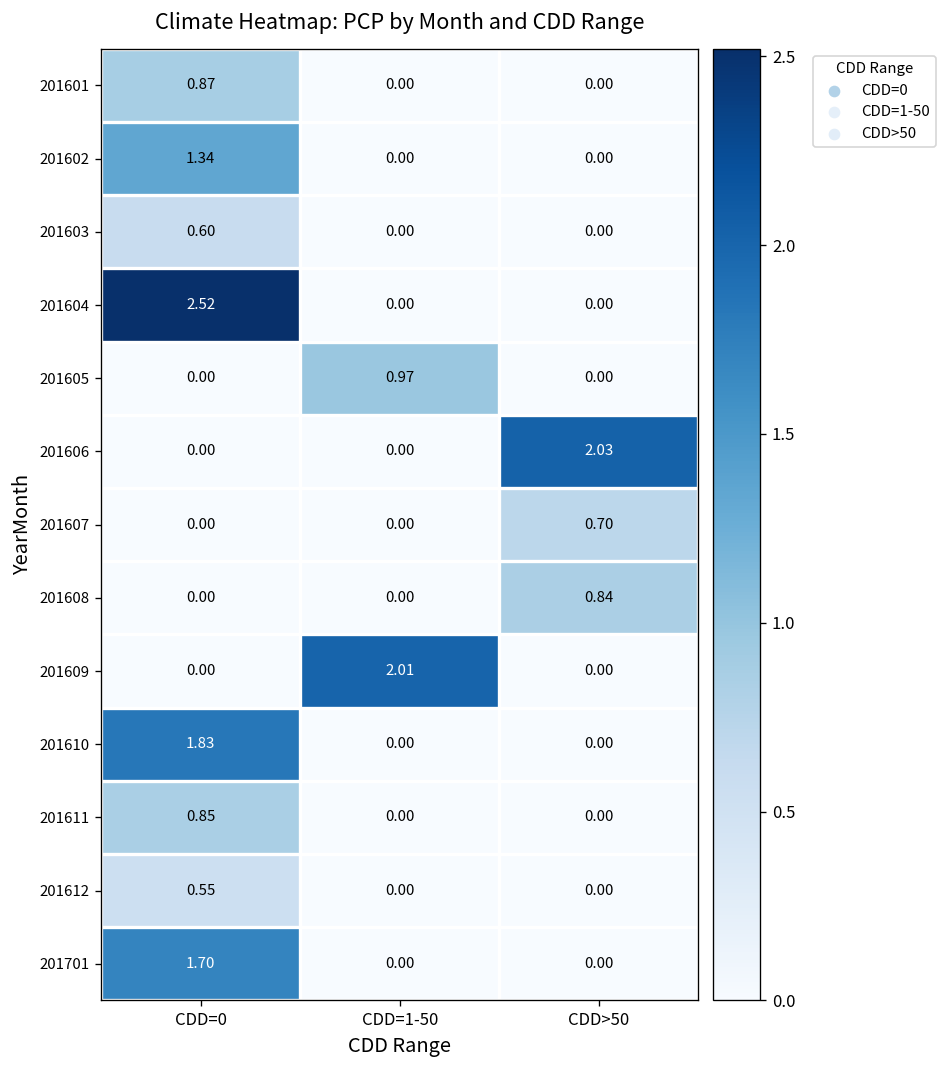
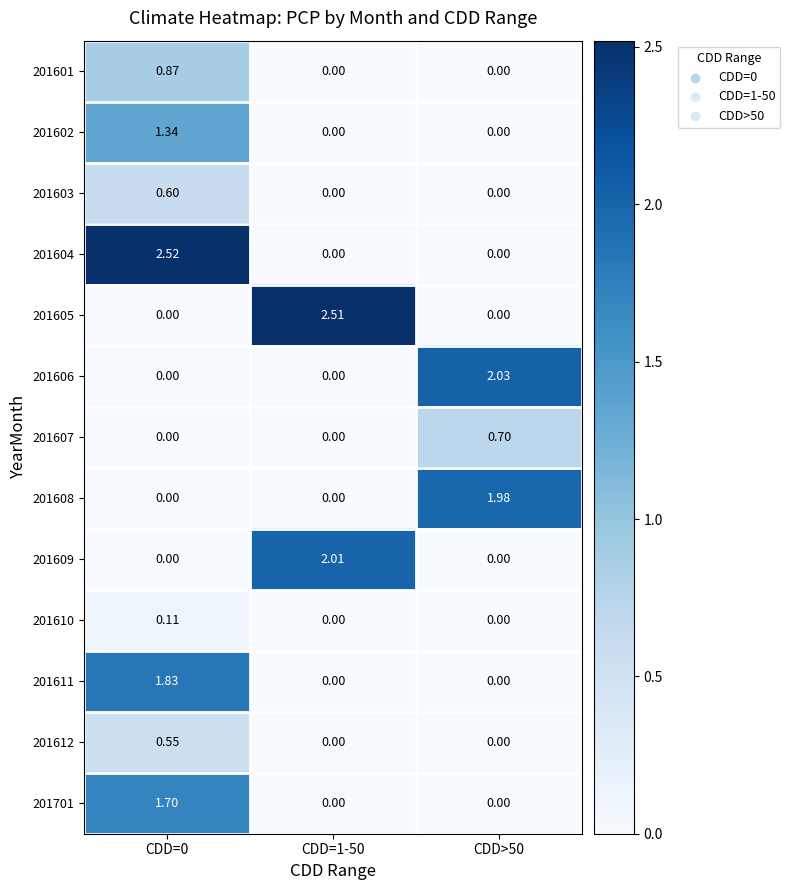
  {
    "201601": {
      "CDD=0": 0.87,
      "CDD=1-50": 0.00,
      "CDD>50": 0.00
    },
    "201602": {
      "CDD=0": 1.34,
      "CDD=1-50": 0.00,
      "CDD>50": 0.00
    },
    "201603": {
      "CDD=0": 0.60,
      "CDD=1-50": 0.00,
      "CDD>50": 0.00
    },
    "201604": {
      "CDD=0": 2.52,
      "CDD=1-50": 0.00,
      "CDD>50": 0.00
    },
    "201605": {
      "CDD=0": 0.00,
-     "CDD=1-50": 0.97,
+     "CDD=1-50": 2.51,
      "CDD>50": 0.00
    },
    "201606": {
      "CDD=0": 0.00,
      "CDD=1-50": 0.00,
      "CDD>50": 2.03
    },
    "201607": {
      "CDD=0": 0.00,
      "CDD=1-50": 0.00,
      "CDD>50": 0.70
    },
    "201608": {
      "CDD=0": 0.00,
      "CDD=1-50": 0.00,
-     "CDD>50": 0.84
+     "CDD>50": 1.98
    },
    "201609": {
      "CDD=0": 0.00,
      "CDD=1-50": 2.01,
      "CDD>50": 0.00
    },
    "201610": {
-     "CDD=0": 1.83,
+     "CDD=0": 0.11,
      "CDD=1-50": 0.00,
      "CDD>50": 0.00
    },
    "201611": {
-     "CDD=0": 0.85,
+     "CDD=0": 1.83,
      "CDD=1-50": 0.00,
      "CDD>50": 0.00
    },
    "201612": {
      "CDD=0": 0.55,
      "CDD=1-50": 0.00,
      "CDD>50": 0.00
    },
    "201701": {
      "CDD=0": 1.70,
      "CDD=1-50": 0.00,
      "CDD>50": 0.00
    }
  }
